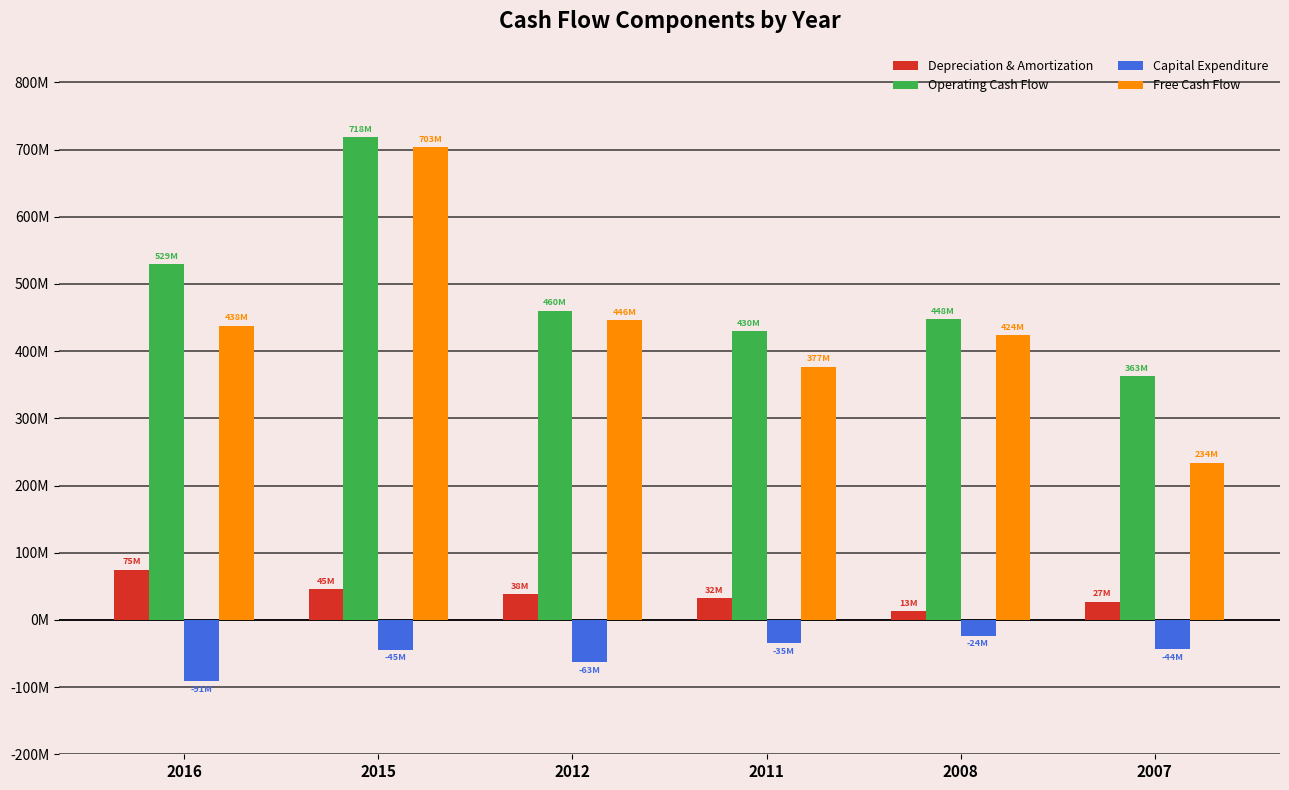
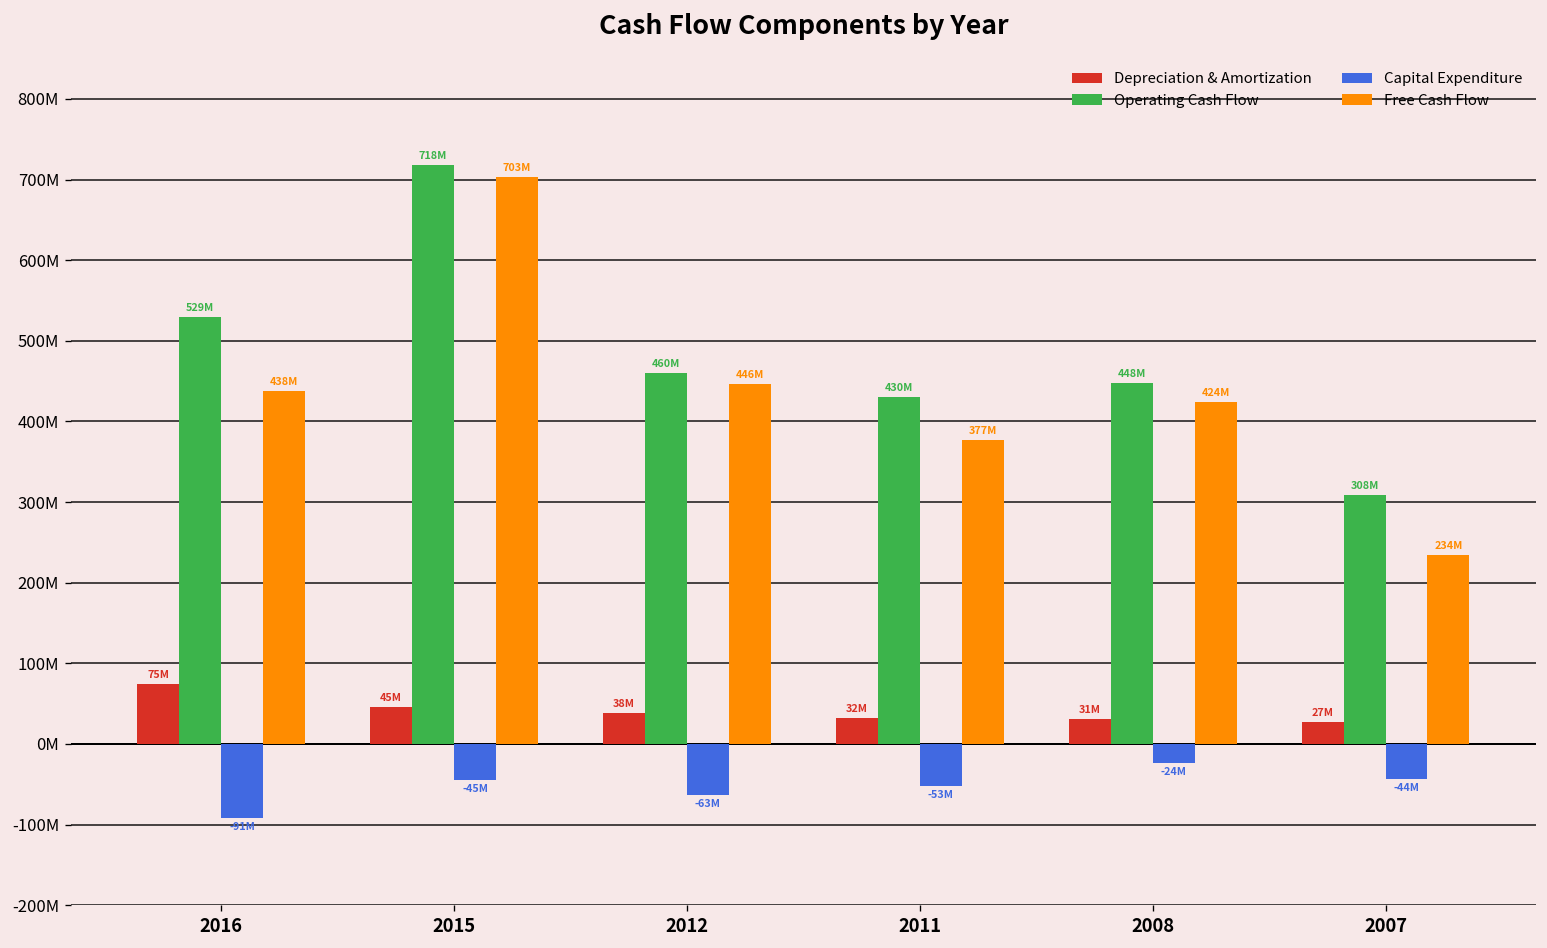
  {
    "Depreciation & Amortization": {
      "2016": "75M",
      "2015": "45M",
      "2012": "38M",
      "2011": "32M",
-     "2008": "13M",
+     "2008": "31M",
      "2007": "27M"
    },
    "Operating Cash Flow": {
      "2016": "529M",
      "2015": "718M",
      "2012": "460M",
      "2011": "430M",
      "2008": "448M",
-     "2007": "363M"
+     "2007": "308M"
    },
    "Capital Expenditure": {
      "2016": "-91M",
      "2015": "-45M",
      "2012": "-63M",
-     "2011": "-35M",
+     "2011": "-53M",
      "2008": "-24M",
      "2007": "-44M"
    },
    "Free Cash Flow": {
      "2016": "438M",
      "2015": "703M",
      "2012": "446M",
      "2011": "377M",
      "2008": "424M",
      "2007": "234M"
    }
  }
